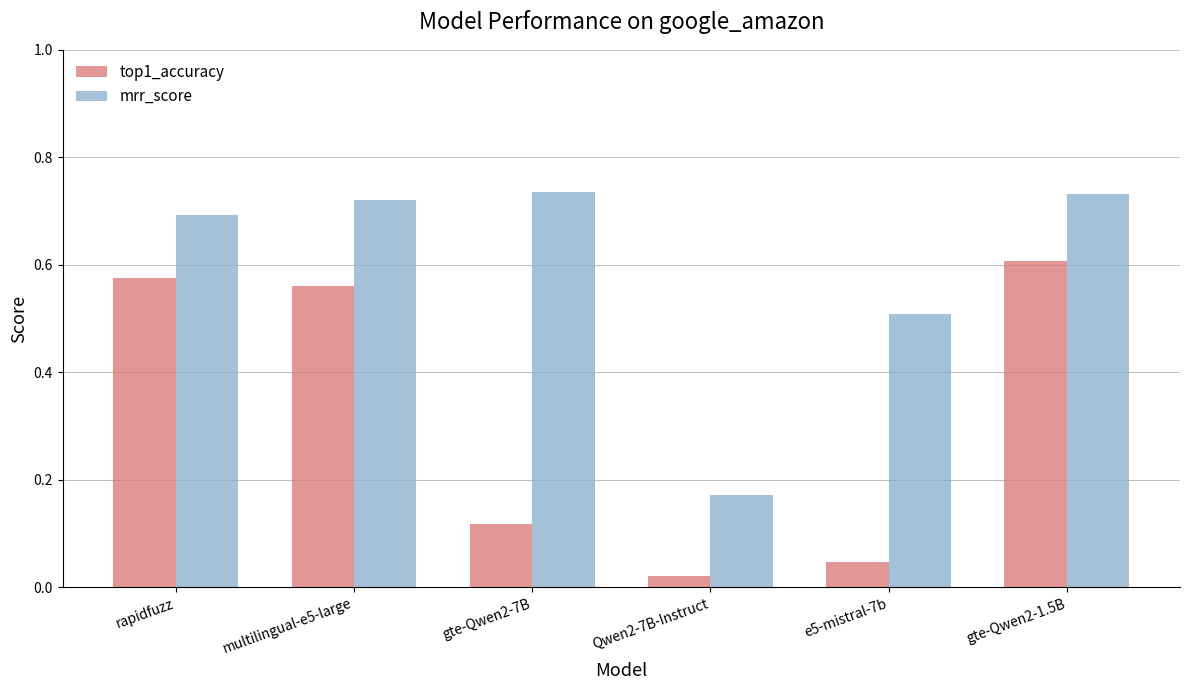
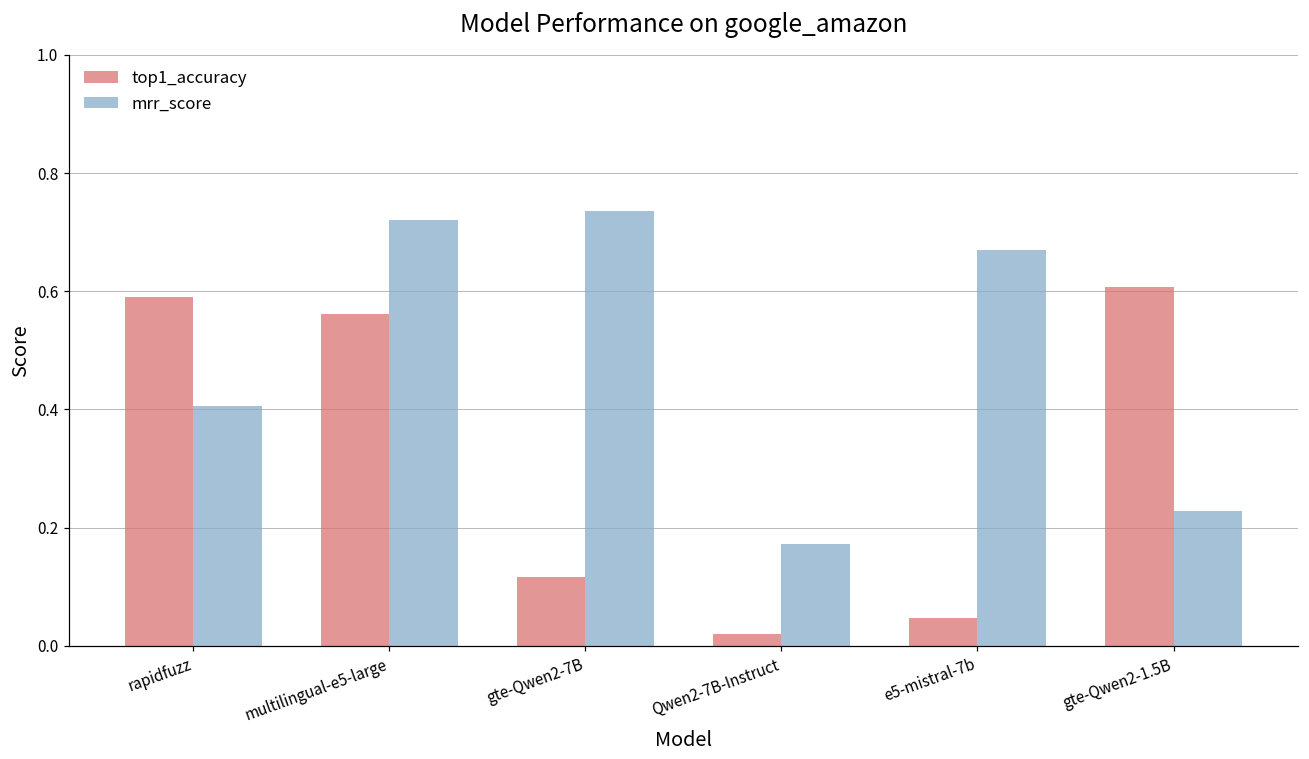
  {
    "top1_accuracy": {
-     "rapidfuzz": 0.57,
+     "rapidfuzz": 0.59,
      "multilingual-e5-large": 0.56,
      "gte-Qwen2-7B": 0.12,
      "Qwen2-7B-Instruct": 0.02,
      "e5-mistral-7b": 0.05,
      "gte-Qwen2-1.5B": 0.61
    },
    "mrr_score": {
-     "rapidfuzz": 0.69,
+     "rapidfuzz": 0.41,
      "multilingual-e5-large": 0.72,
      "gte-Qwen2-7B": 0.74,
      "Qwen2-7B-Instruct": 0.17,
-     "e5-mistral-7b": 0.51,
-     "gte-Qwen2-1.5B": 0.73
+     "e5-mistral-7b": 0.67,
+     "gte-Qwen2-1.5B": 0.23
    }
  }
